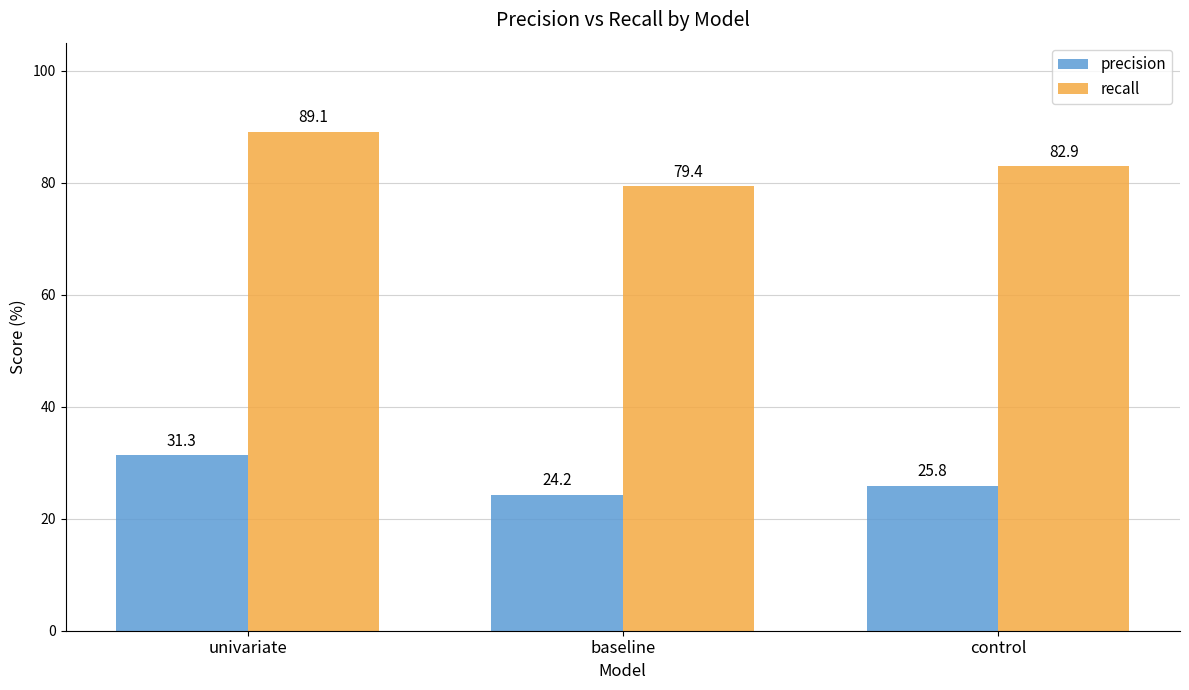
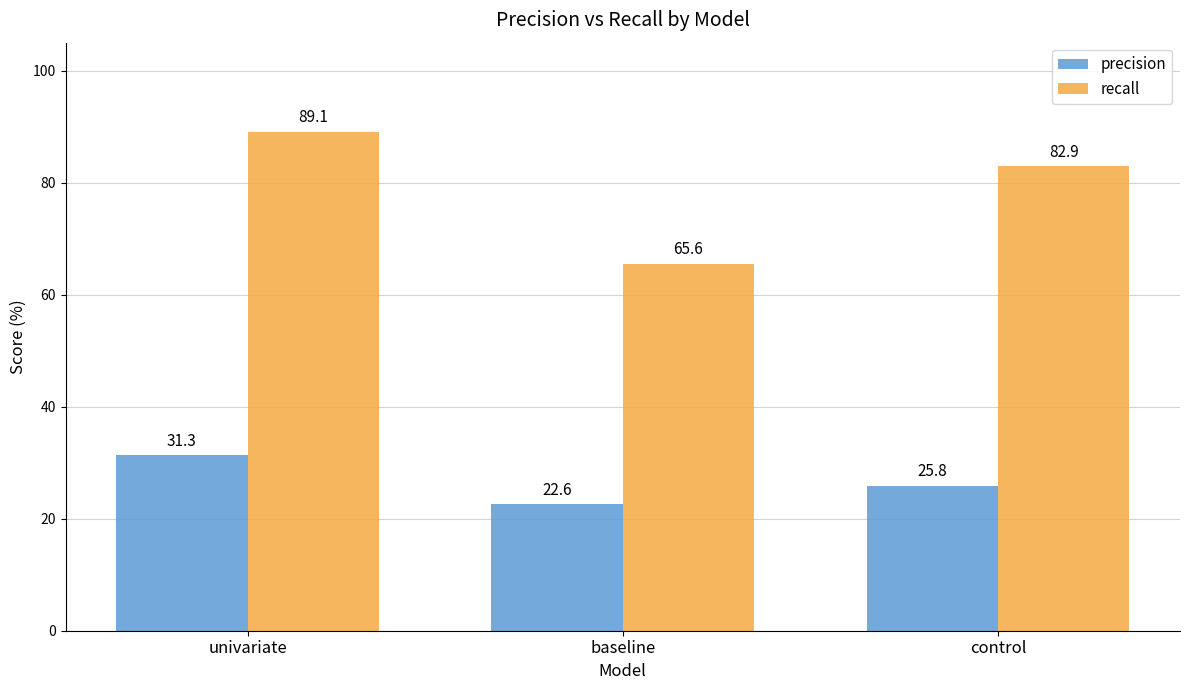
  {
    "precision": {
      "univariate": 31.3,
-     "baseline": 24.2,
+     "baseline": 22.6,
      "control": 25.8
    },
    "recall": {
      "univariate": 89.1,
-     "baseline": 79.4,
+     "baseline": 65.6,
      "control": 82.9
    }
  }
